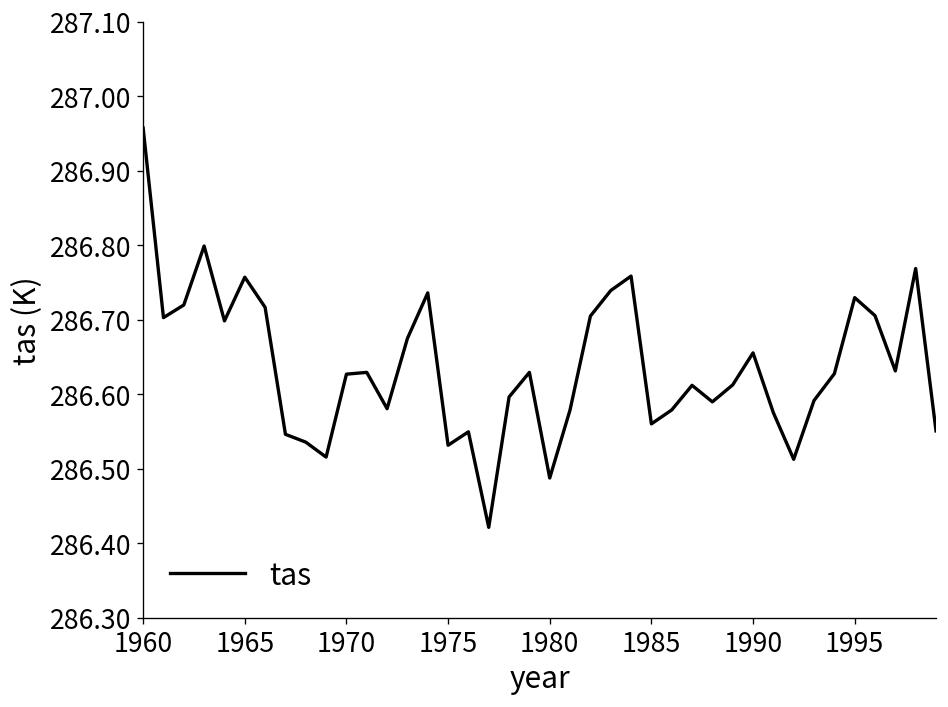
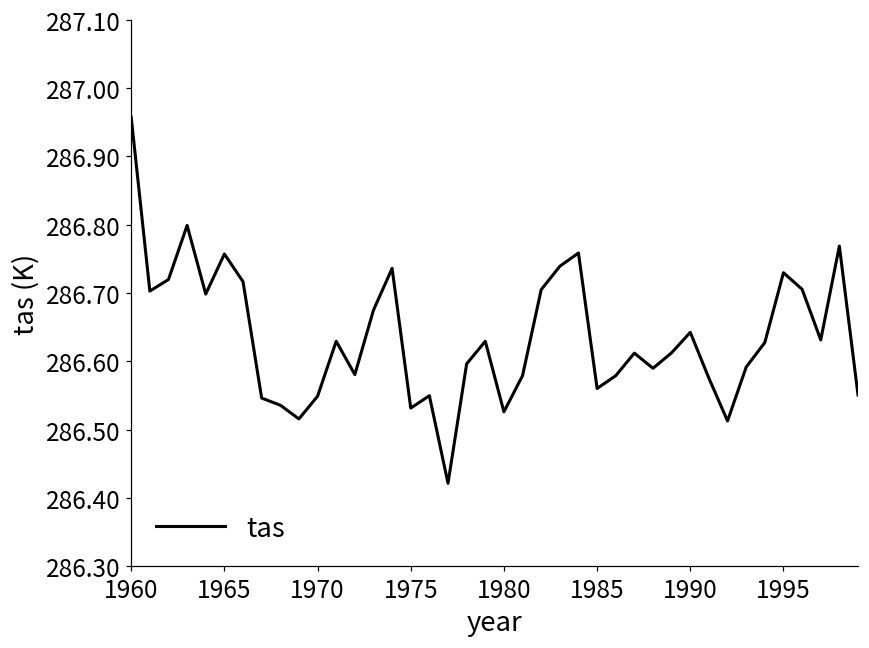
  {
    "1960": 286.96,
    "1965": 286.76,
-   "1970": 286.63,
+   "1970": 286.55,
    "1975": 286.53,
-   "1980": 286.49,
+   "1980": 286.53,
    "1985": 286.56,
-   "1990": 286.66,
+   "1990": 286.64,
    "1995": 286.73
  }
